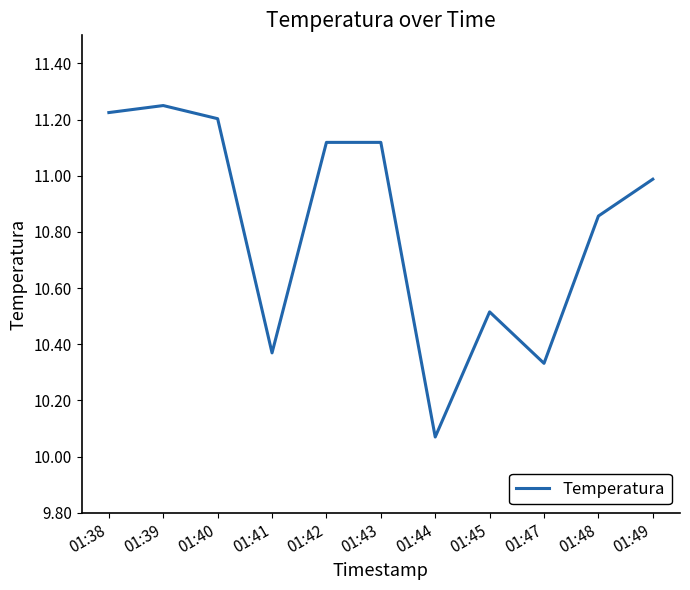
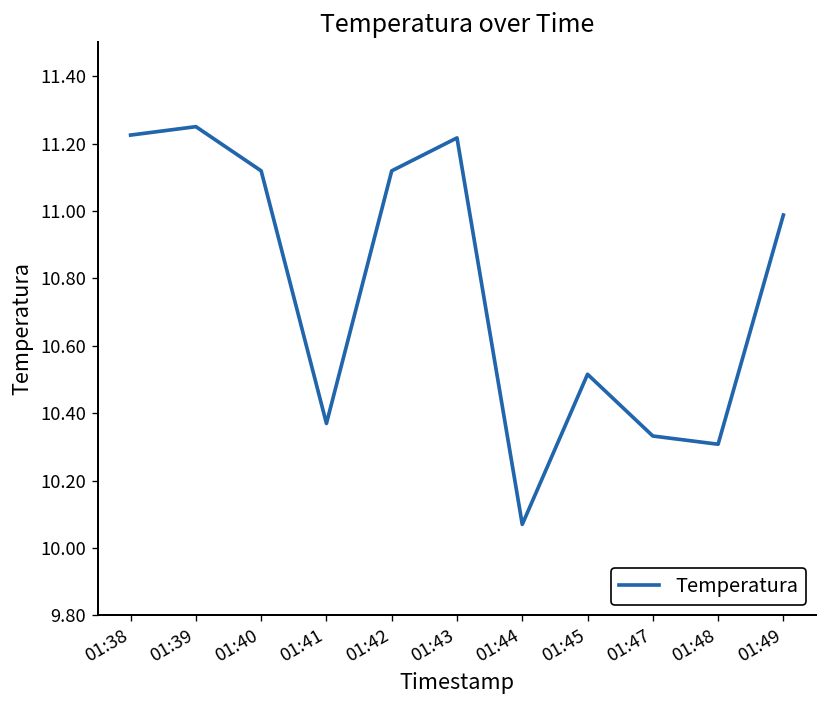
  {
    "01:38": 11.23,
    "01:39": 11.25,
-   "01:40": 11.20,
+   "01:40": 11.12,
    "01:41": 10.37,
    "01:42": 11.12,
-   "01:43": 11.12,
+   "01:43": 11.22,
    "01:44": 10.07,
    "01:45": 10.52,
    "01:47": 10.33,
-   "01:48": 10.86,
+   "01:48": 10.31,
    "01:49": 10.99
  }
